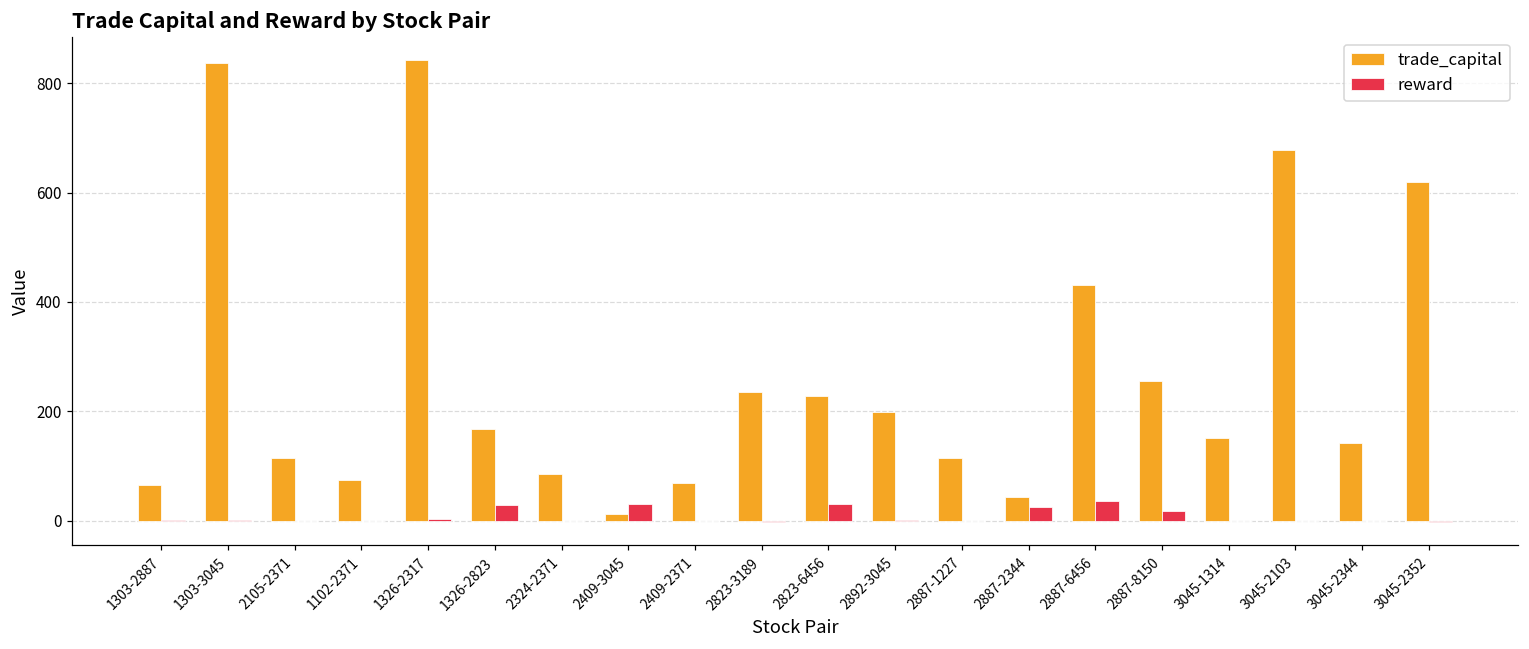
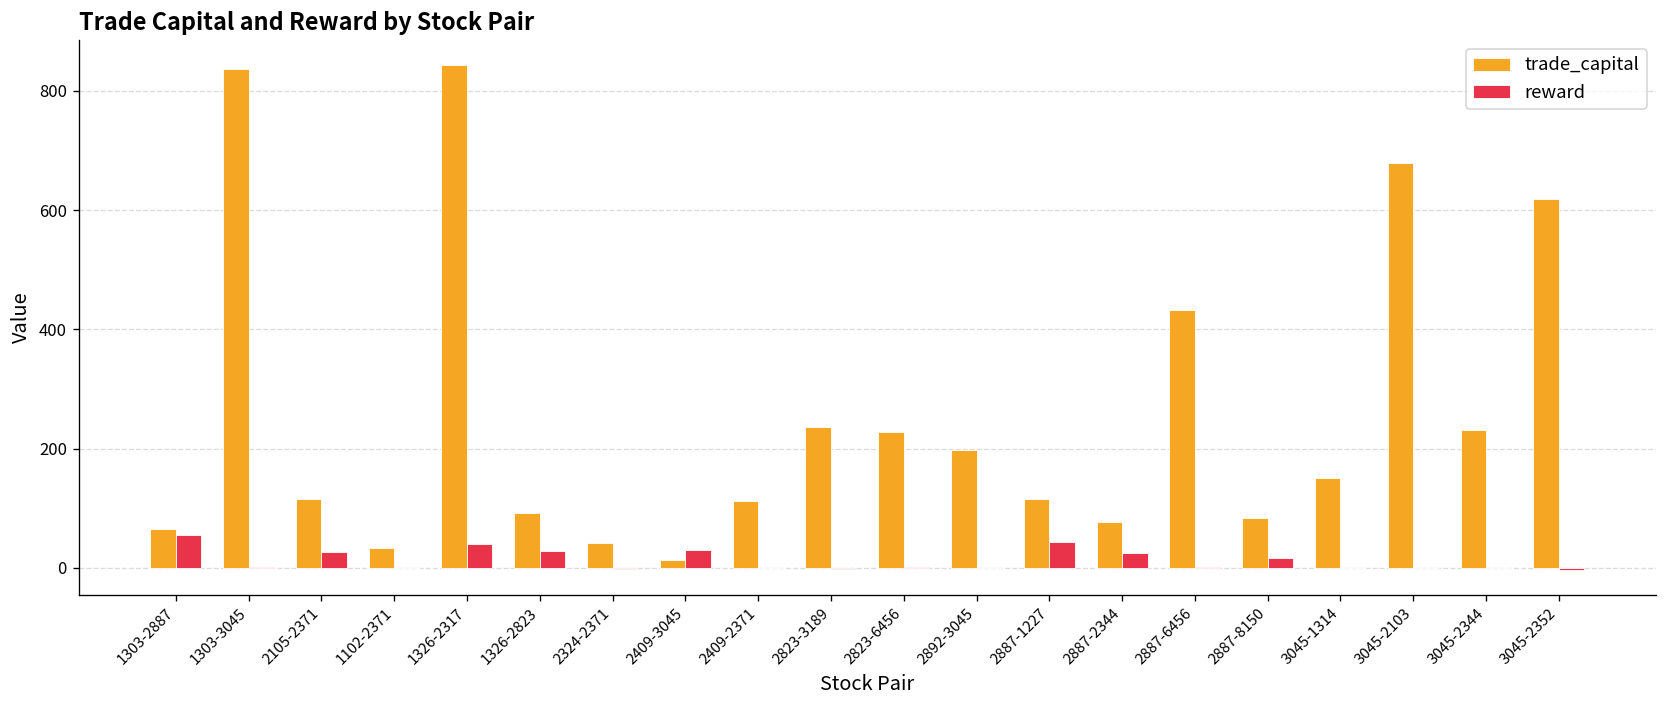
  {
    "trade_capital": {
      "1303-2887": 60,
      "1303-3045": 840,
      "2105-2371": 120,
-     "1102-2371": 70,
+     "1102-2371": 30,
      "1326-2317": 840,
-     "1326-2823": 170,
-     "2324-2371": 90,
+     "1326-2823": 90,
+     "2324-2371": 40,
      "2409-3045": 10,
-     "2409-2371": 70,
+     "2409-2371": 110,
      "2823-3189": 240,
      "2823-6456": 230,
      "2892-3045": 200,
      "2887-1227": 120,
-     "2887-2344": 40,
+     "2887-2344": 80,
      "2887-6456": 430,
-     "2887-8150": 260,
+     "2887-8150": 80,
      "3045-1314": 150,
      "3045-2103": 680,
-     "3045-2344": 140,
+     "3045-2344": 230,
      "3045-2352": 620
    },
    "reward": {
-     "1303-2887": 0,
-     "2105-2371": 0,
-     "1326-2317": 0,
+     "1303-2887": 60,
+     "2105-2371": 30,
+     "1326-2317": 40,
      "1326-2823": 30,
      "2409-3045": 30,
-     "2823-6456": 30,
-     "2887-1227": 0,
+     "2823-6456": 0,
+     "2887-1227": 40,
      "2887-2344": 30,
-     "2887-6456": 40,
+     "2887-6456": 0,
      "2887-8150": 20
    }
  }
